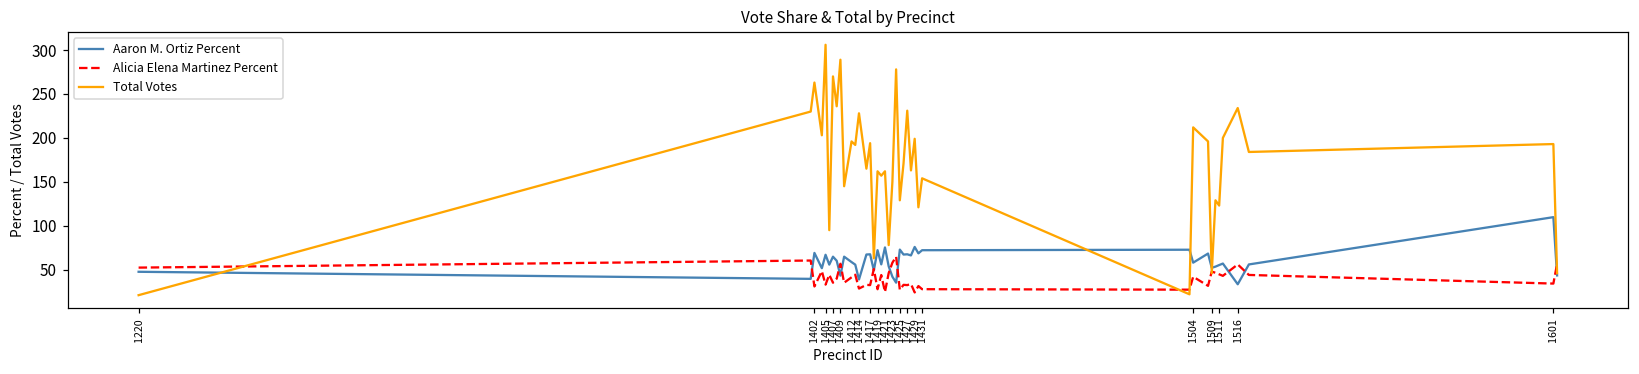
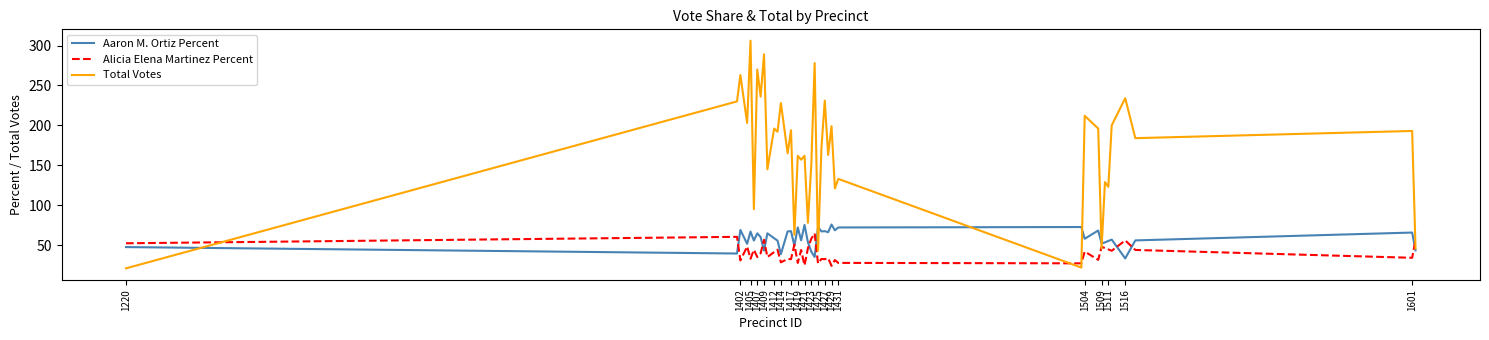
  {
    "Aaron M. Ortiz Percent": {
      "1220": 50,
      "1402": 70,
      "1405": 70,
      "1407": 60,
      "1409": 40,
      "1412": 60,
      "1414": 40,
      "1417": 70,
      "1419": 70,
      "1421": 80,
      "1423": 40,
      "1425": 70,
      "1427": 70,
      "1429": 80,
      "1431": 70,
      "1504": 60,
      "1509": 50,
      "1511": 60,
      "1516": 30,
-     "1601": 110
+     "1601": 70
    },
    "Alicia Elena Martinez Percent": {
      "1220": 50,
      "1402": 30,
      "1405": 30,
      "1407": 40,
      "1409": 60,
      "1412": 40,
      "1414": 30,
      "1417": 30,
      "1419": 30,
      "1421": 20,
      "1423": 60,
      "1425": 30,
      "1427": 30,
      "1429": 20,
      "1431": 30,
      "1504": 40,
      "1511": 40,
      "1516": 60,
      "1601": 30
    },
    "Total Votes": {
      "1220": 20,
      "1402": 260,
      "1405": 310,
      "1407": 270,
      "1409": 290,
      "1412": 200,
      "1414": 230,
      "1417": 190,
      "1419": 160,
      "1421": 160,
      "1423": 150,
-     "1425": 130,
+     "1425": 40,
      "1427": 230,
      "1429": 200,
-     "1431": 150,
+     "1431": 130,
      "1504": 210,
      "1511": 120,
      "1516": 230,
      "1601": 190
    }
  }
